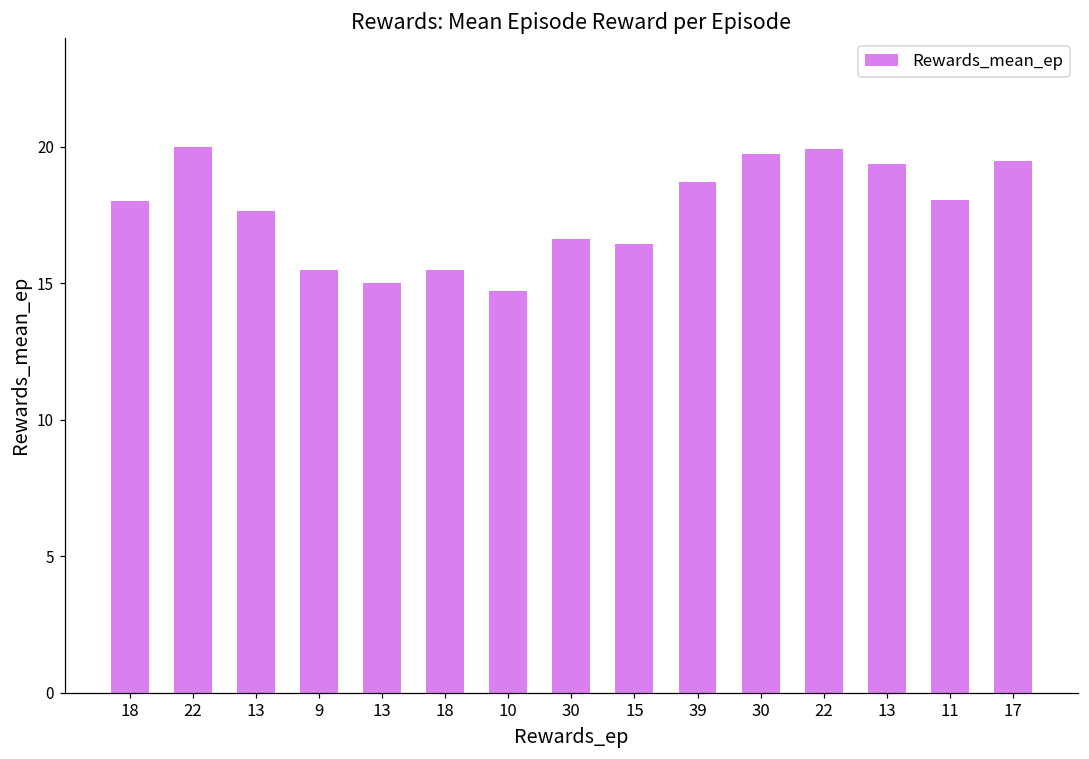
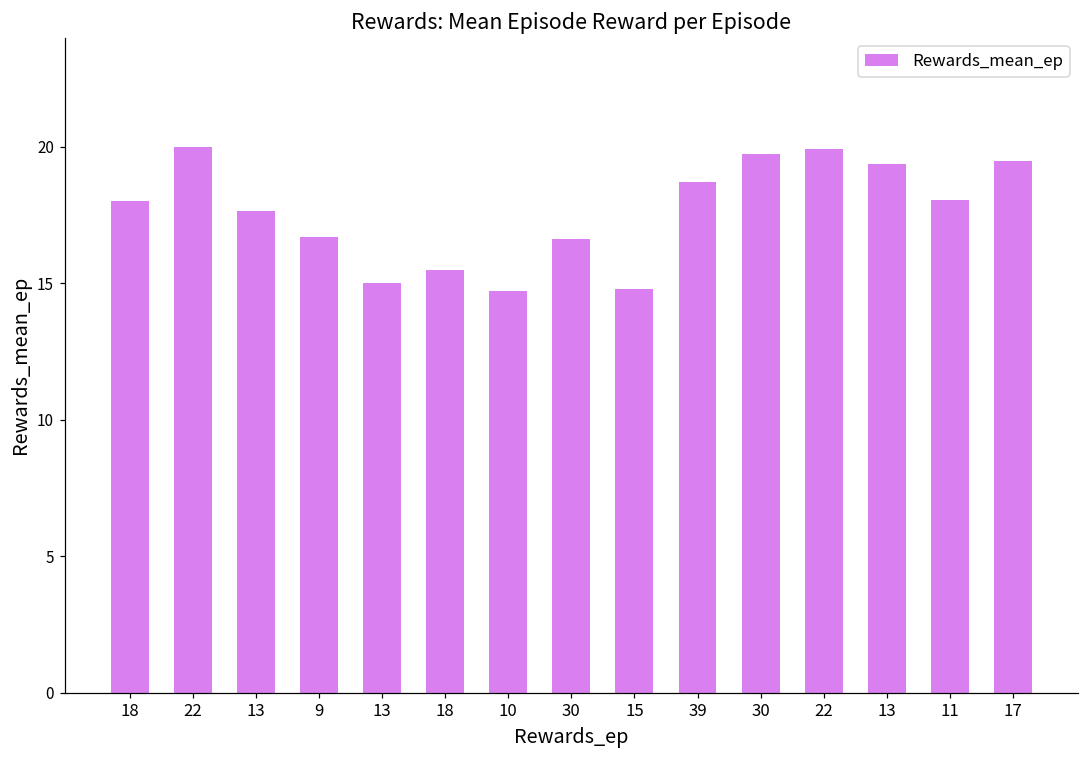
  {
-   "9": 15.5,
+   "9": 16.7,
    "10": 14.7,
-   "15": 16.4,
+   "15": 14.8,
    "39": 18.7,
    "11": 18.1,
    "17": 19.5
  }
